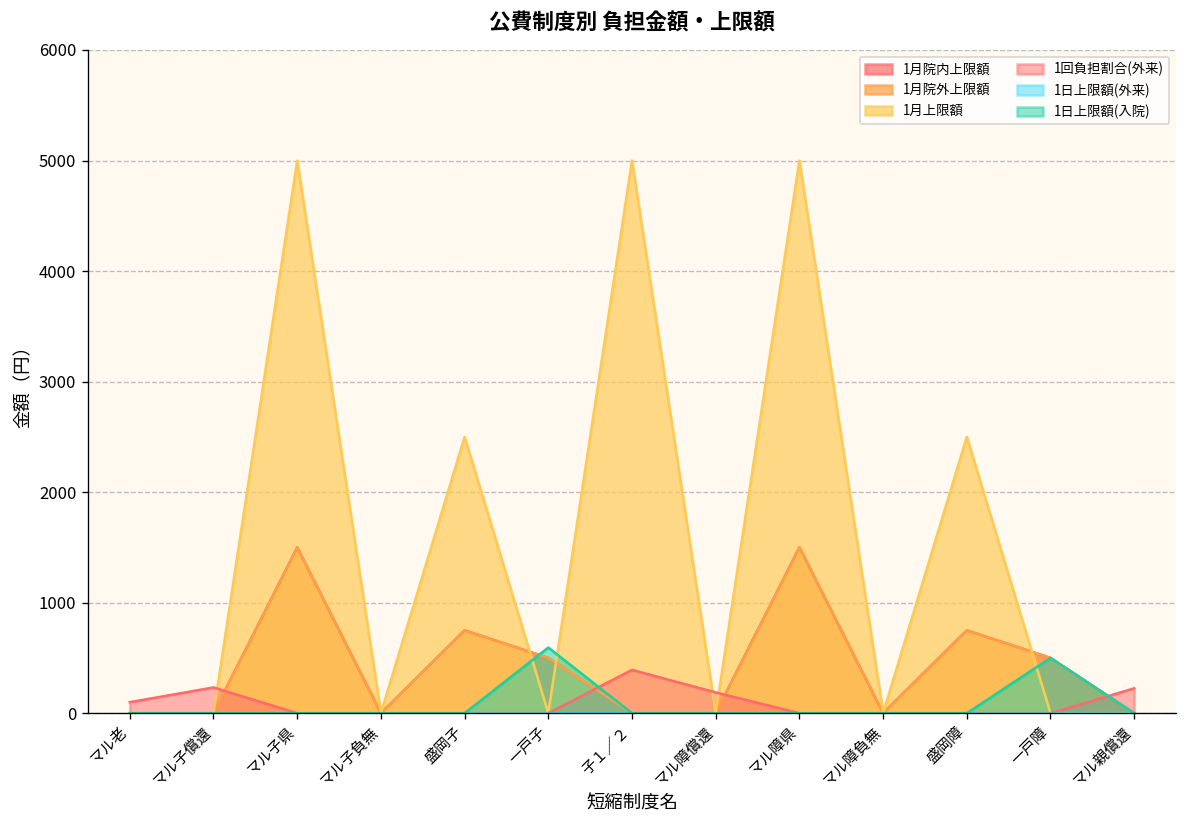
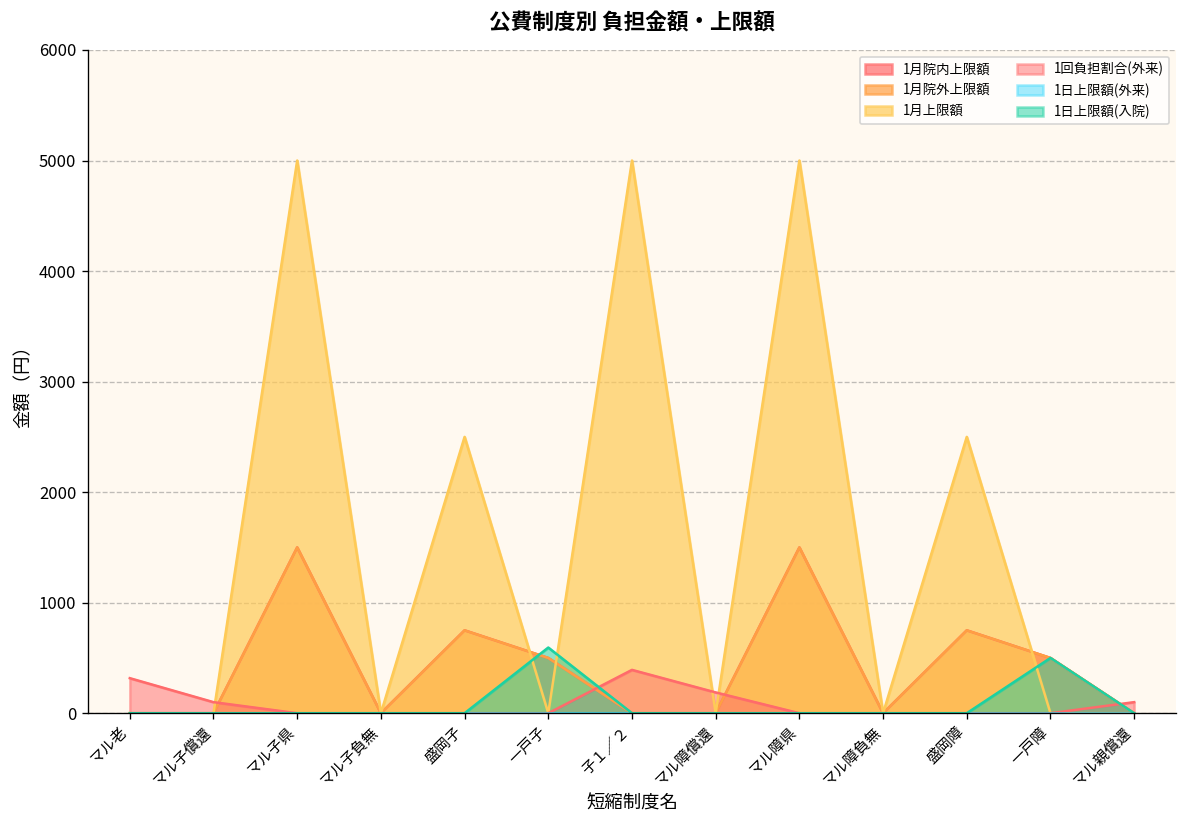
  {
    "1回負担割合(外来)": {
-     "マル老": 100,
-     "マル子償還": 200,
+     "マル老": 300,
+     "マル子償還": 100,
      "子１／２": 400,
      "マル障償還": 200,
-     "マル親償還": 200
+     "マル親償還": 100
    },
    "1日上限額(入院)": {
      "一戸子": 600
    }
  }
